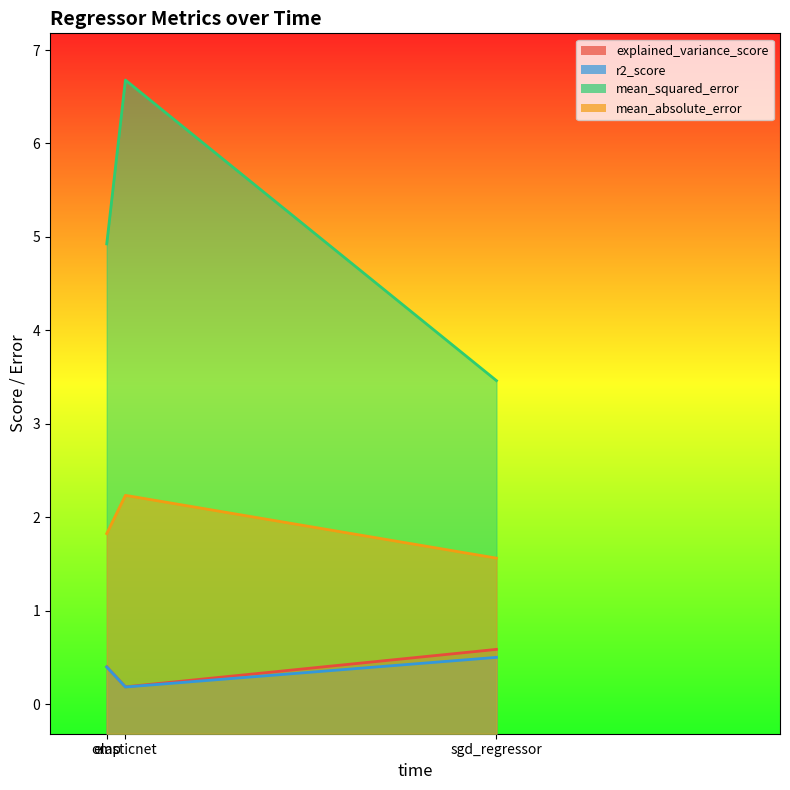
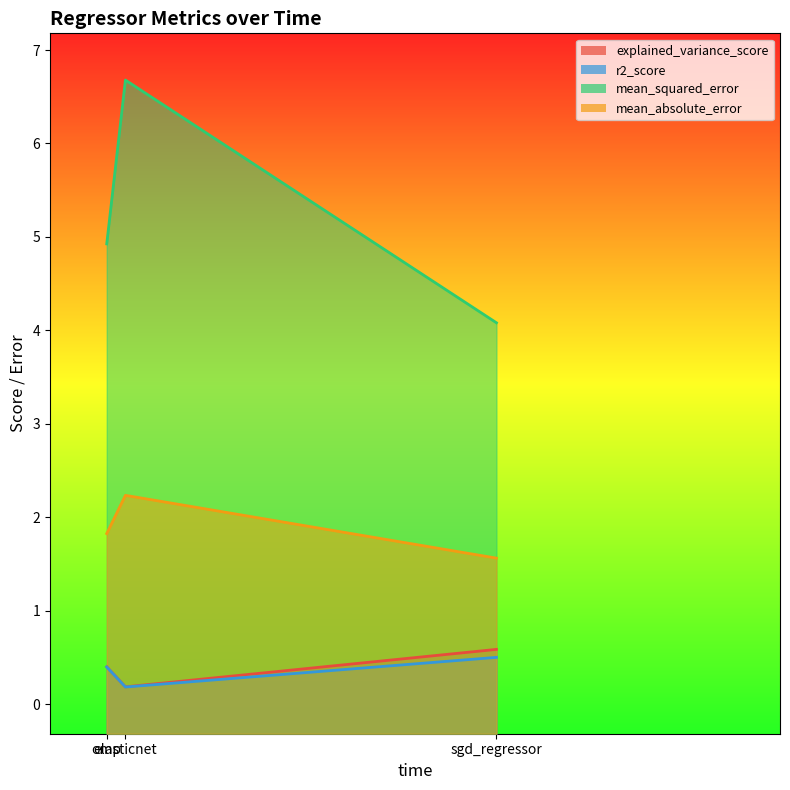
  {
    "explained_variance_score": {
      "sgd_regressor": 0.6
    },
    "r2_score": {
      "sgd_regressor": 0.5
    },
    "mean_squared_error": {
-     "sgd_regressor": 3.5
+     "sgd_regressor": 4.1
    },
    "mean_absolute_error": {
      "sgd_regressor": 1.6
    }
  }
